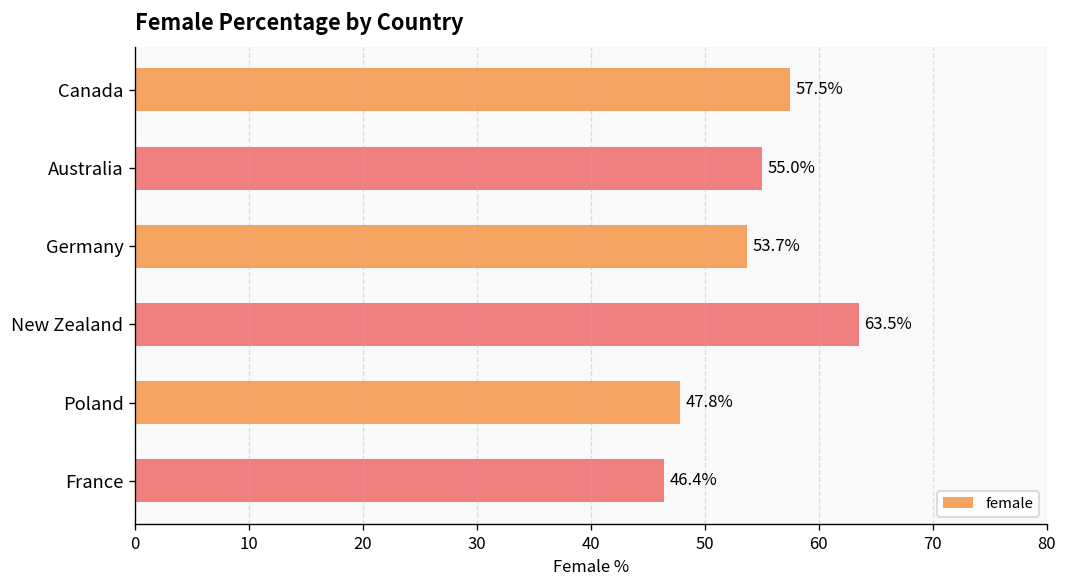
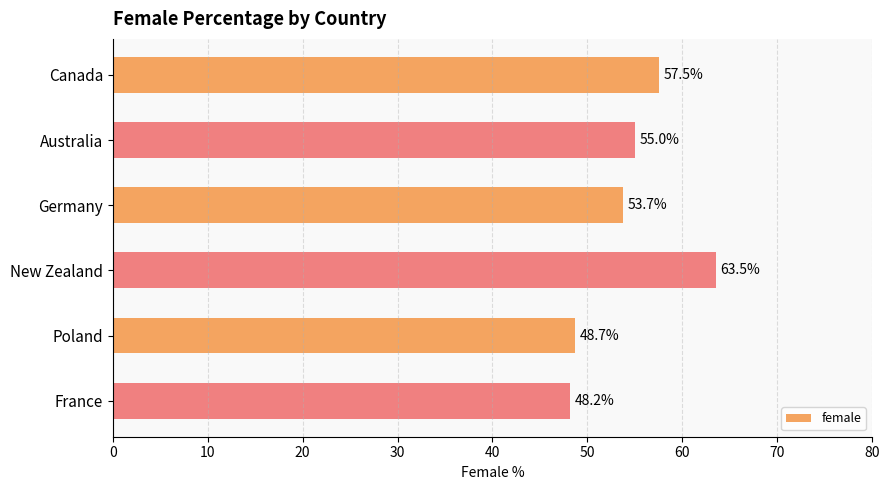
  {
    "Canada": "57.5%",
    "Australia": "55.0%",
    "Germany": "53.7%",
    "New Zealand": "63.5%",
-   "Poland": "47.8%",
-   "France": "46.4%"
+   "Poland": "48.7%",
+   "France": "48.2%"
  }
